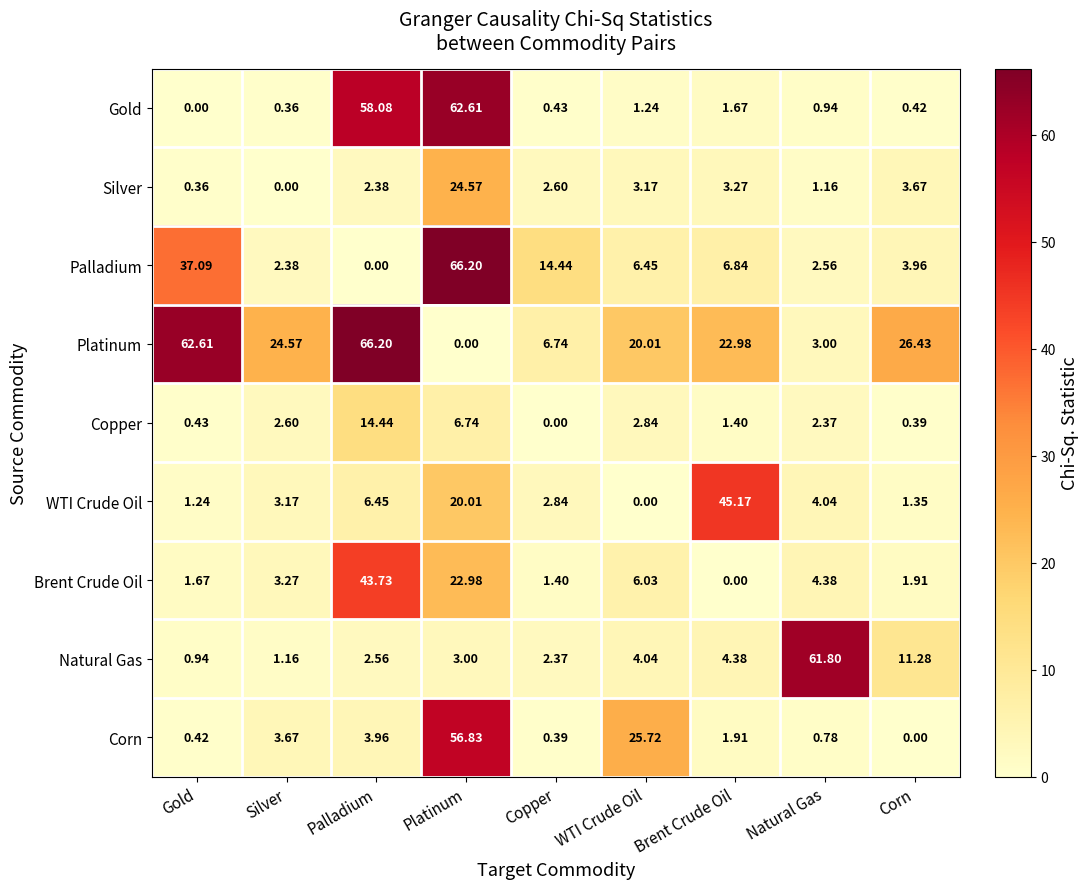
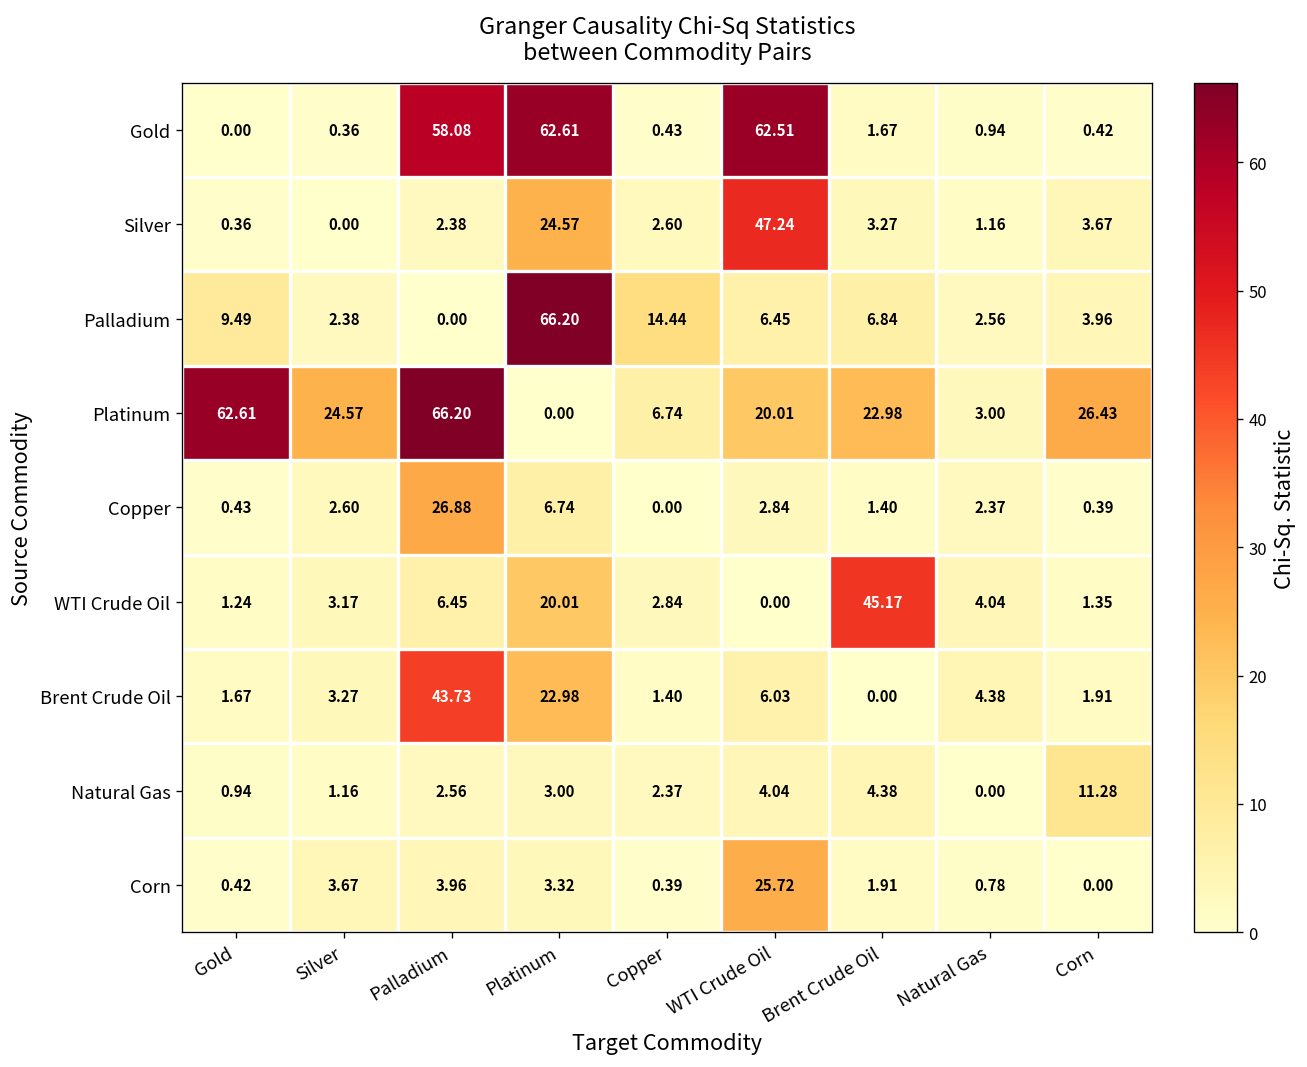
  {
    "Gold": {
      "Gold": 0.00,
      "Silver": 0.36,
      "Palladium": 58.08,
      "Platinum": 62.61,
      "Copper": 0.43,
-     "WTI Crude Oil": 1.24,
+     "WTI Crude Oil": 62.51,
      "Brent Crude Oil": 1.67,
      "Natural Gas": 0.94,
      "Corn": 0.42
    },
    "Silver": {
      "Gold": 0.36,
      "Silver": 0.00,
      "Palladium": 2.38,
      "Platinum": 24.57,
      "Copper": 2.60,
-     "WTI Crude Oil": 3.17,
+     "WTI Crude Oil": 47.24,
      "Brent Crude Oil": 3.27,
      "Natural Gas": 1.16,
      "Corn": 3.67
    },
    "Palladium": {
-     "Gold": 37.09,
+     "Gold": 9.49,
      "Silver": 2.38,
      "Palladium": 0.00,
      "Platinum": 66.20,
      "Copper": 14.44,
      "WTI Crude Oil": 6.45,
      "Brent Crude Oil": 6.84,
      "Natural Gas": 2.56,
      "Corn": 3.96
    },
    "Platinum": {
      "Gold": 62.61,
      "Silver": 24.57,
      "Palladium": 66.20,
      "Platinum": 0.00,
      "Copper": 6.74,
      "WTI Crude Oil": 20.01,
      "Brent Crude Oil": 22.98,
      "Natural Gas": 3.00,
      "Corn": 26.43
    },
    "Copper": {
      "Gold": 0.43,
      "Silver": 2.60,
-     "Palladium": 14.44,
+     "Palladium": 26.88,
      "Platinum": 6.74,
      "Copper": 0.00,
      "WTI Crude Oil": 2.84,
      "Brent Crude Oil": 1.40,
      "Natural Gas": 2.37,
      "Corn": 0.39
    },
    "WTI Crude Oil": {
      "Gold": 1.24,
      "Silver": 3.17,
      "Palladium": 6.45,
      "Platinum": 20.01,
      "Copper": 2.84,
      "WTI Crude Oil": 0.00,
      "Brent Crude Oil": 45.17,
      "Natural Gas": 4.04,
      "Corn": 1.35
    },
    "Brent Crude Oil": {
      "Gold": 1.67,
      "Silver": 3.27,
      "Palladium": 43.73,
      "Platinum": 22.98,
      "Copper": 1.40,
      "WTI Crude Oil": 6.03,
      "Brent Crude Oil": 0.00,
      "Natural Gas": 4.38,
      "Corn": 1.91
    },
    "Natural Gas": {
      "Gold": 0.94,
      "Silver": 1.16,
      "Palladium": 2.56,
      "Platinum": 3.00,
      "Copper": 2.37,
      "WTI Crude Oil": 4.04,
      "Brent Crude Oil": 4.38,
-     "Natural Gas": 61.80,
+     "Natural Gas": 0.00,
      "Corn": 11.28
    },
    "Corn": {
      "Gold": 0.42,
      "Silver": 3.67,
      "Palladium": 3.96,
-     "Platinum": 56.83,
+     "Platinum": 3.32,
      "Copper": 0.39,
      "WTI Crude Oil": 25.72,
      "Brent Crude Oil": 1.91,
      "Natural Gas": 0.78,
      "Corn": 0.00
    }
  }
